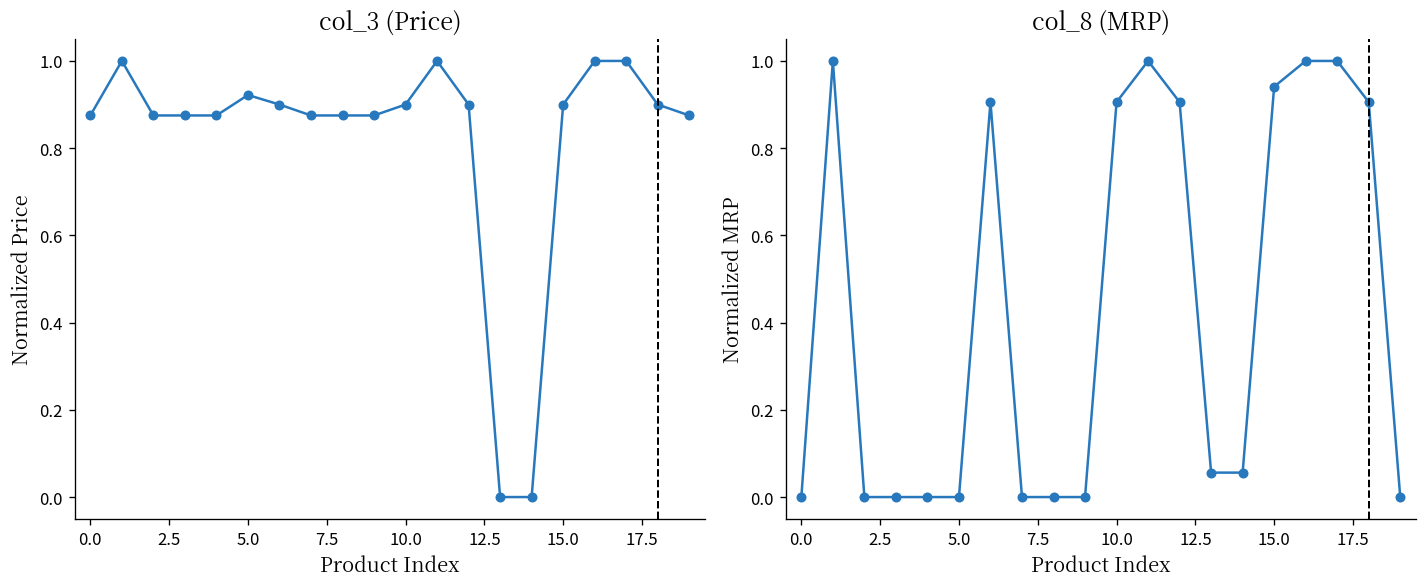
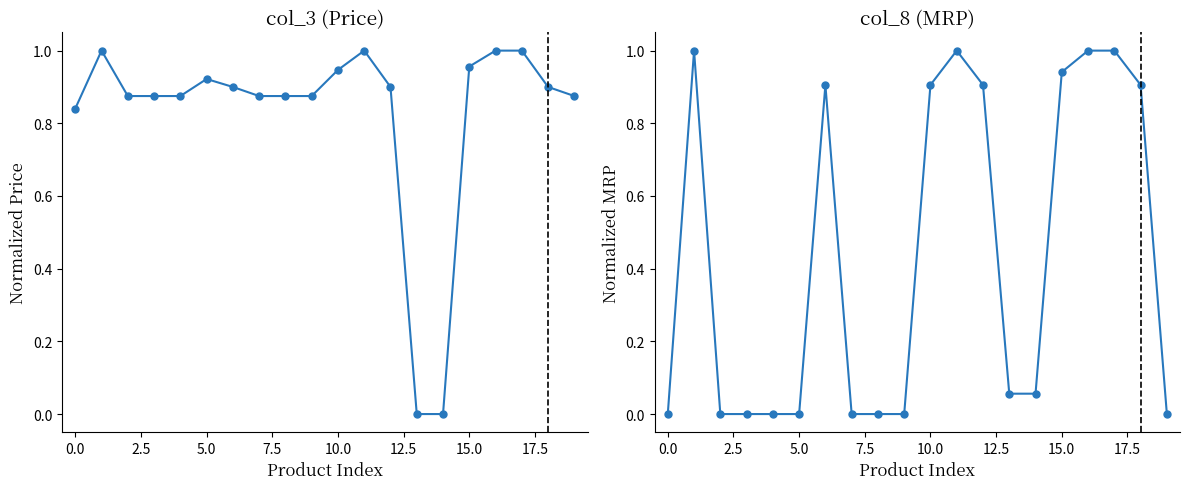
  {
    "col_3 (Price)": {
-     "0.0": 0.88,
+     "0.0": 0.84,
      "5.0": 0.92,
-     "10.0": 0.90,
-     "15.0": 0.90
+     "10.0": 0.95,
+     "15.0": 0.96
    },
    "col_8 (MRP)": {
      "0.0": 0.00,
      "5.0": 0.00,
      "10.0": 0.91,
      "15.0": 0.94
    }
  }
